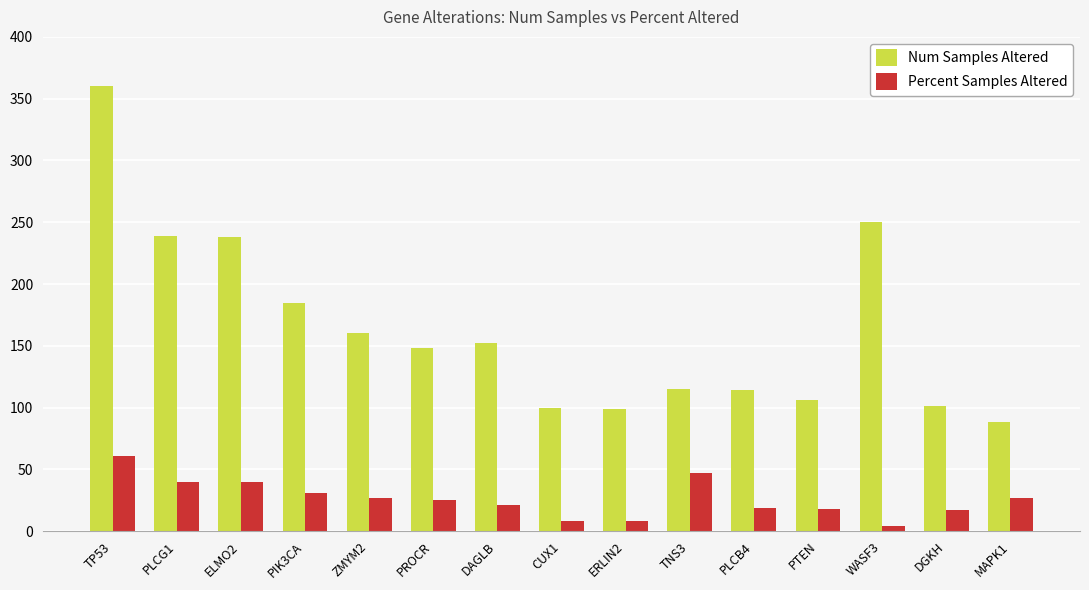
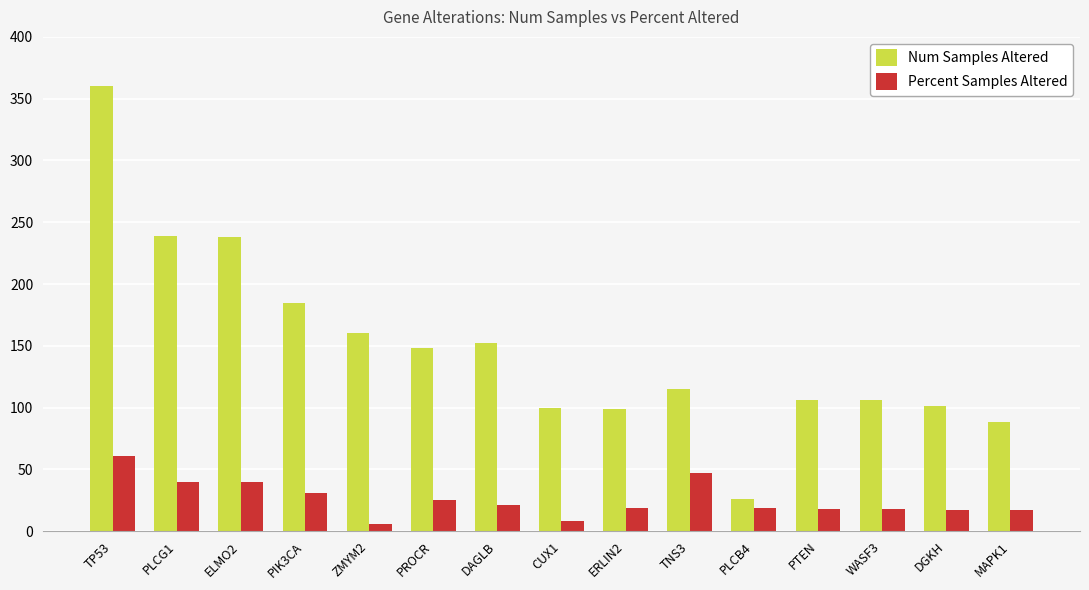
  {
    "Num Samples Altered": {
      "TP53": 360,
      "PLCG1": 239,
      "ELMO2": 238,
      "PIK3CA": 185,
      "ZMYM2": 160,
      "PROCR": 148,
      "DAGLB": 152,
      "CUX1": 100,
      "ERLIN2": 99,
      "TNS3": 115,
-     "PLCB4": 114,
+     "PLCB4": 26,
      "PTEN": 106,
-     "WASF3": 250,
+     "WASF3": 106,
      "DGKH": 101,
      "MAPK1": 88
    },
    "Percent Samples Altered": {
      "TP53": 61,
      "PLCG1": 40,
      "ELMO2": 40,
      "PIK3CA": 31,
-     "ZMYM2": 27,
+     "ZMYM2": 6,
      "PROCR": 25,
      "DAGLB": 21,
      "CUX1": 8,
-     "ERLIN2": 8,
+     "ERLIN2": 19,
      "TNS3": 47,
      "PLCB4": 19,
      "PTEN": 18,
-     "WASF3": 4,
+     "WASF3": 18,
      "DGKH": 17,
-     "MAPK1": 27
+     "MAPK1": 17
    }
  }
